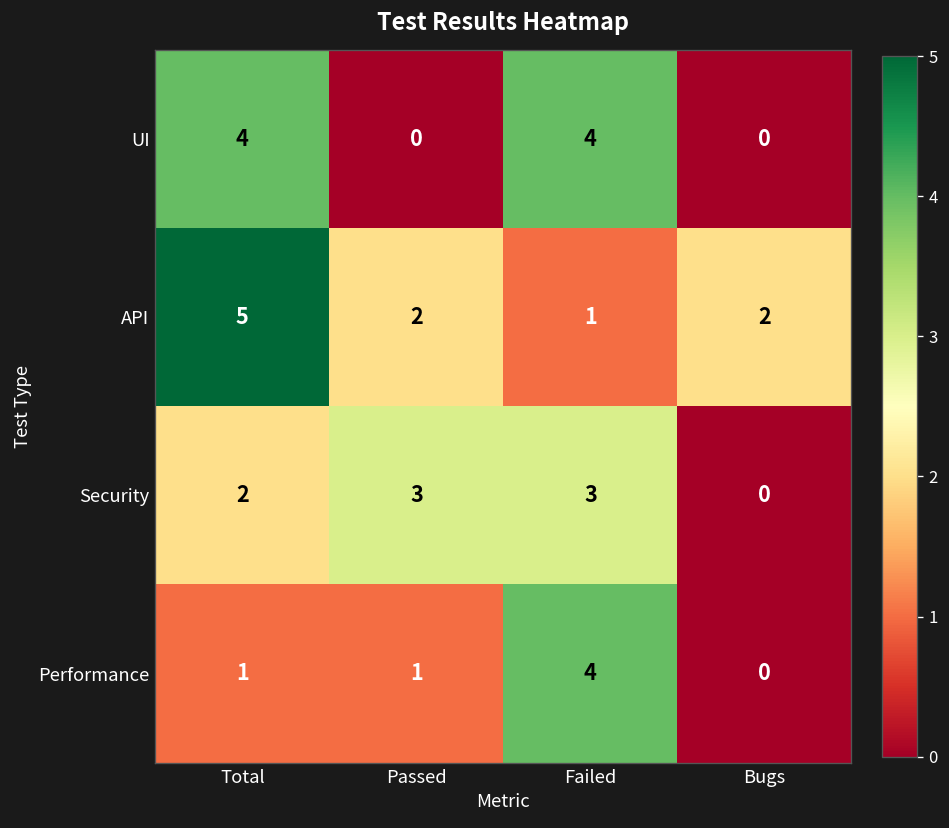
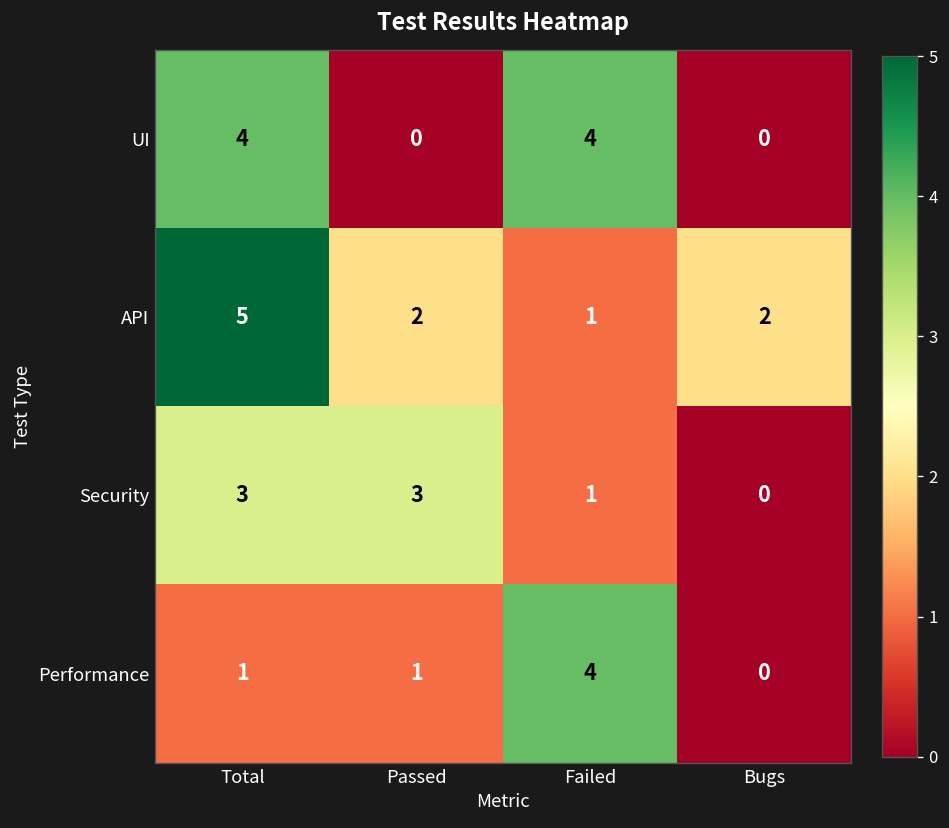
  {
    "UI": {
      "Total": 4,
      "Passed": 0,
      "Failed": 4,
      "Bugs": 0
    },
    "API": {
      "Total": 5,
      "Passed": 2,
      "Failed": 1,
      "Bugs": 2
    },
    "Security": {
-     "Total": 2,
+     "Total": 3,
      "Passed": 3,
-     "Failed": 3,
+     "Failed": 1,
      "Bugs": 0
    },
    "Performance": {
      "Total": 1,
      "Passed": 1,
      "Failed": 4,
      "Bugs": 0
    }
  }
